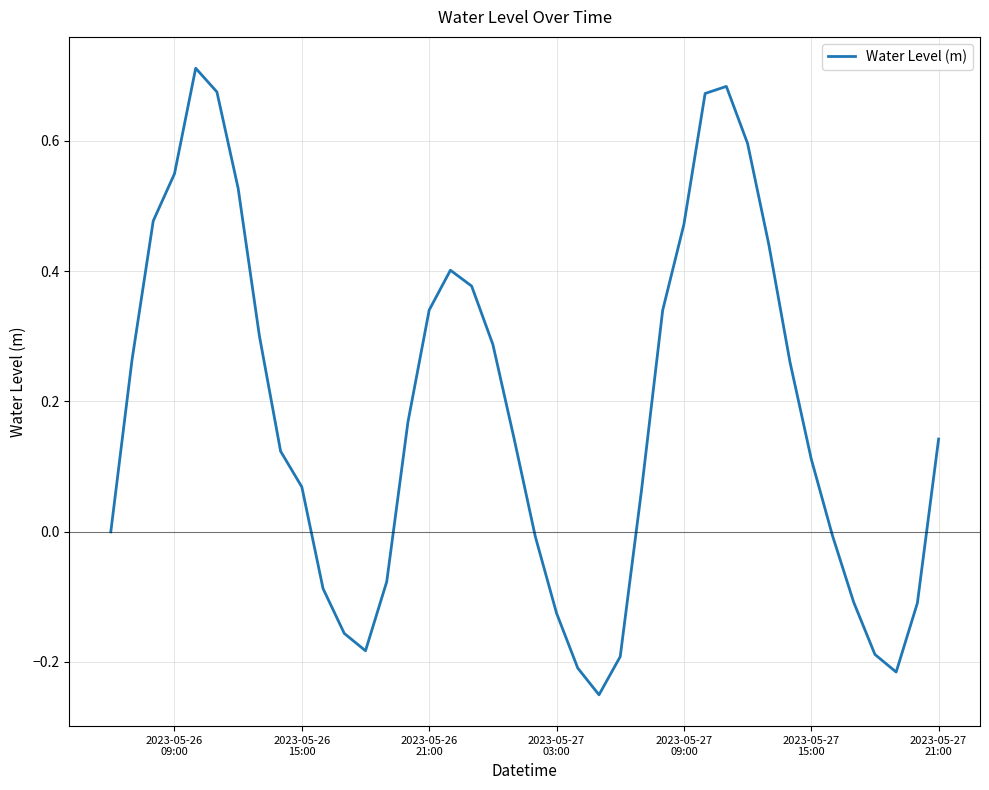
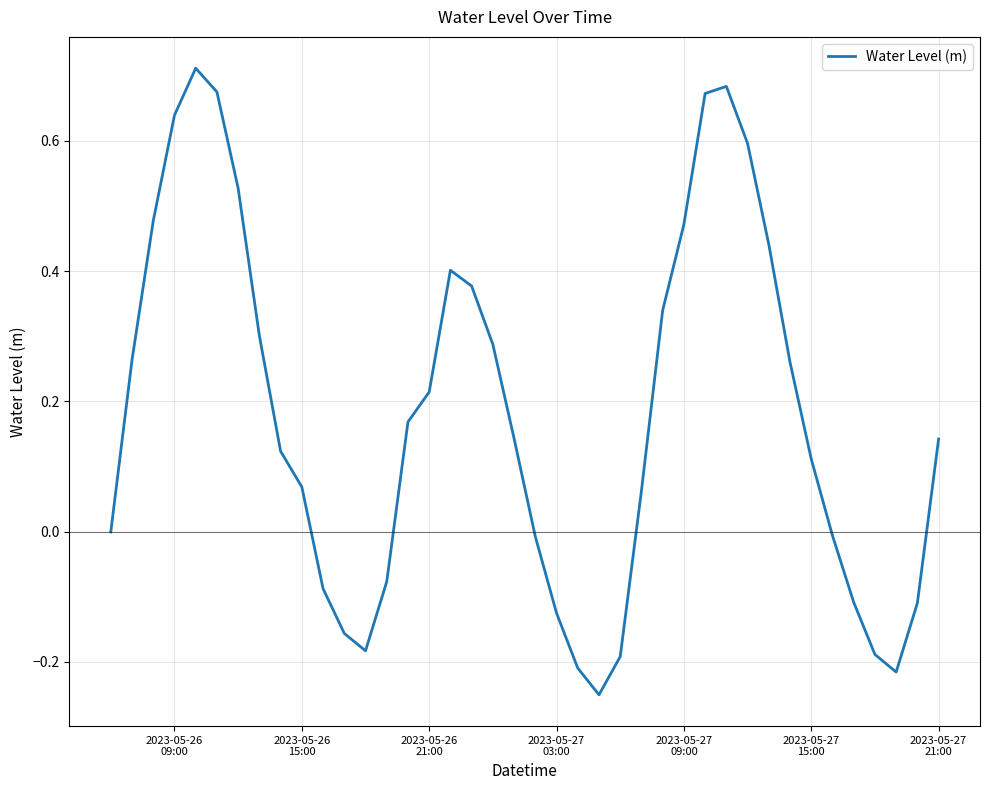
  {
-   "2023-05-26 09:00": 0.55,
+   "2023-05-26 09:00": 0.64,
    "2023-05-26 15:00": 0.07,
-   "2023-05-26 21:00": 0.34,
+   "2023-05-26 21:00": 0.21,
    "2023-05-27 03:00": -0.13,
    "2023-05-27 09:00": 0.47,
    "2023-05-27 15:00": 0.11,
    "2023-05-27 21:00": 0.14
  }
